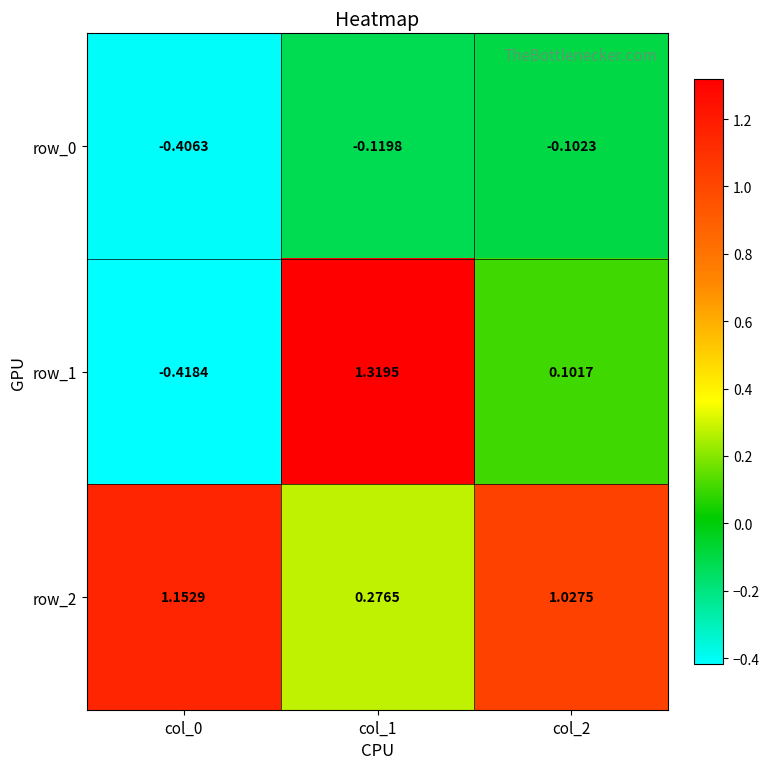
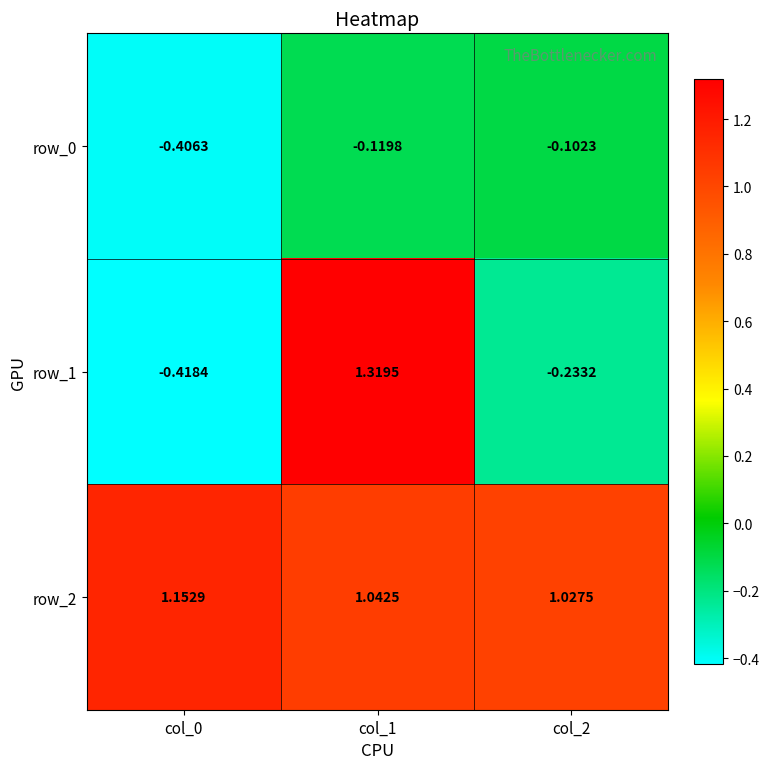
  {
    "row_0": {
      "col_0": -0.4063,
      "col_1": -0.1198
    },
    "row_1": {
      "col_0": -0.4184,
      "col_1": 1.3195,
-     "col_2": 0.1017
+     "col_2": -0.2332
    },
    "row_2": {
      "col_0": 1.1529,
-     "col_1": 0.2765,
+     "col_1": 1.0425,
      "col_2": 1.0275
    }
  }
